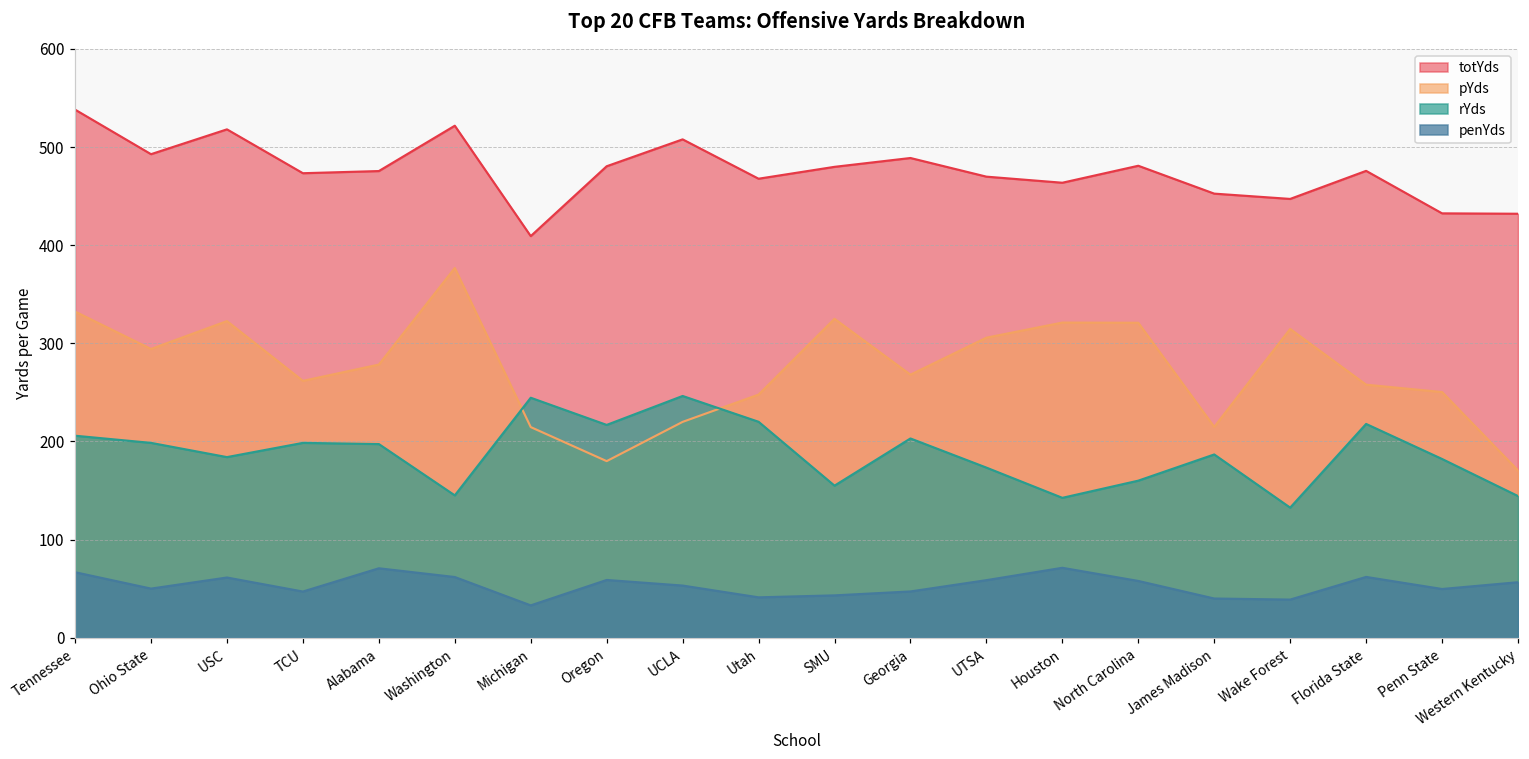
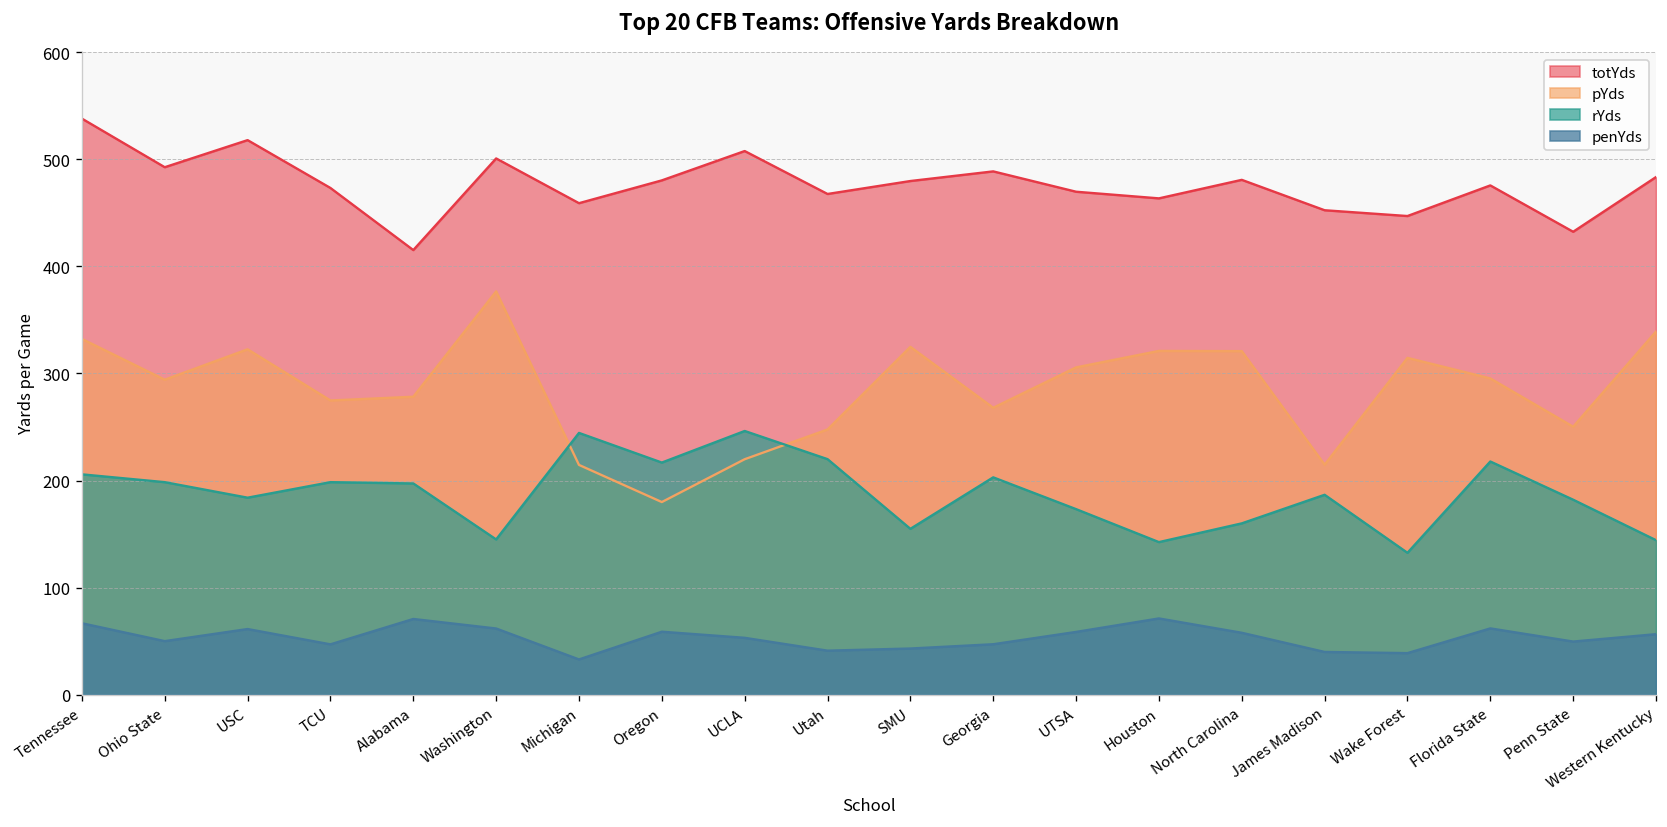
  {
    "totYds": {
      "Tennessee": 540,
      "Ohio State": 490,
      "USC": 520,
      "TCU": 470,
-     "Alabama": 480,
-     "Washington": 520,
-     "Michigan": 410,
+     "Alabama": 420,
+     "Washington": 500,
+     "Michigan": 460,
      "Oregon": 480,
      "UCLA": 510,
      "Utah": 470,
      "SMU": 480,
      "Georgia": 490,
      "UTSA": 470,
      "Houston": 460,
      "North Carolina": 480,
      "James Madison": 450,
      "Wake Forest": 450,
      "Florida State": 480,
      "Penn State": 430,
-     "Western Kentucky": 430
+     "Western Kentucky": 480
    },
    "pYds": {
      "Tennessee": 330,
      "Ohio State": 290,
      "USC": 320,
-     "TCU": 260,
+     "TCU": 270,
      "Alabama": 280,
      "Washington": 380,
      "Michigan": 210,
      "Oregon": 180,
      "UCLA": 220,
      "Utah": 250,
      "SMU": 320,
      "Georgia": 270,
      "UTSA": 310,
      "Houston": 320,
      "North Carolina": 320,
      "James Madison": 210,
      "Wake Forest": 310,
-     "Florida State": 260,
+     "Florida State": 300,
      "Penn State": 250,
-     "Western Kentucky": 170
+     "Western Kentucky": 340
    }
  }
